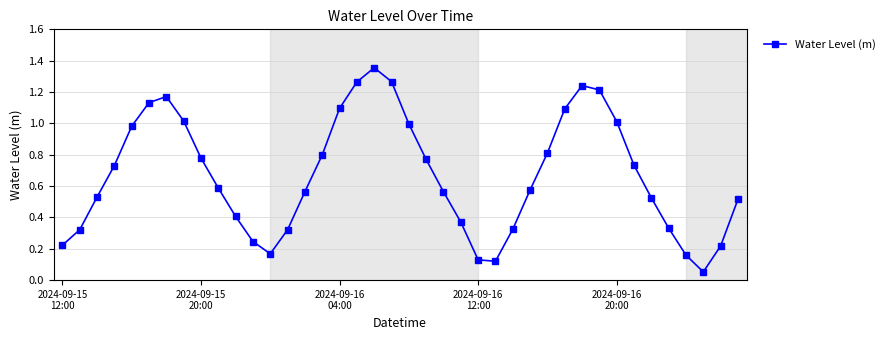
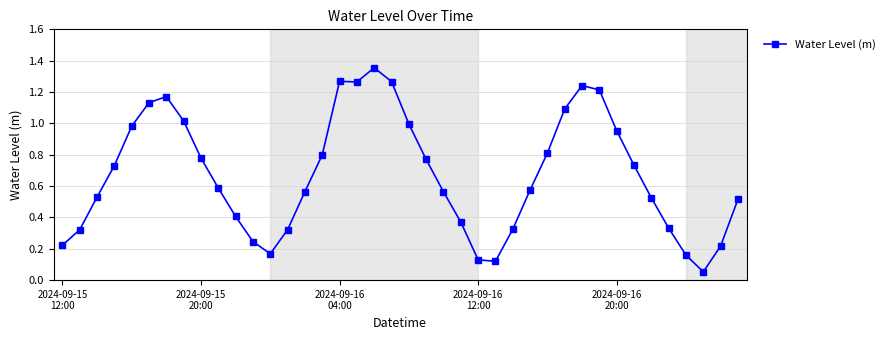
  {
    "2024-09-15 12:00": 0.22,
    "2024-09-15 20:00": 0.78,
-   "2024-09-16 04:00": 1.10,
+   "2024-09-16 04:00": 1.27,
    "2024-09-16 12:00": 0.13,
-   "2024-09-16 20:00": 1.01
+   "2024-09-16 20:00": 0.95
  }
